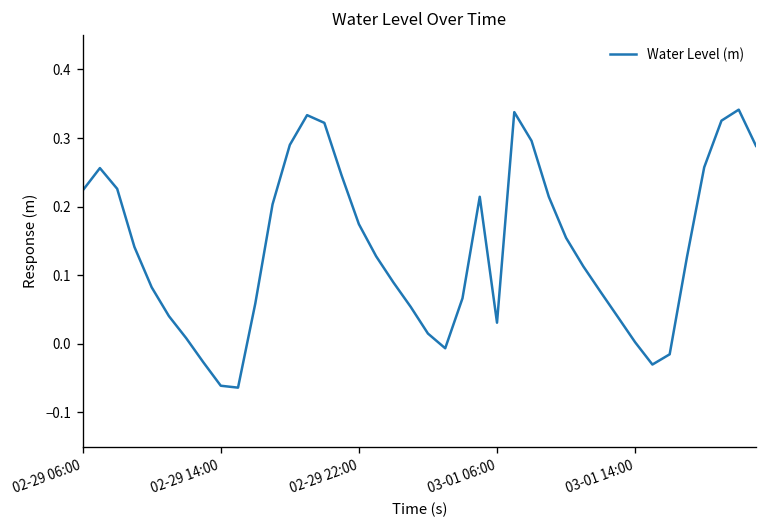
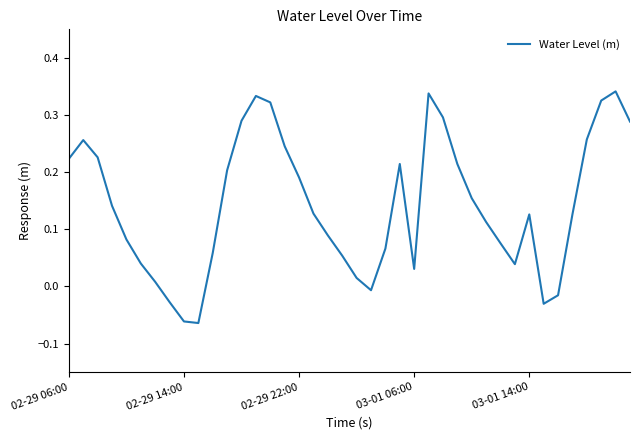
  {
    "02-29 06:00": 0.22,
    "02-29 14:00": -0.06,
-   "02-29 22:00": 0.17,
+   "02-29 22:00": 0.19,
    "03-01 06:00": 0.03,
-   "03-01 14:00": 0.00
+   "03-01 14:00": 0.13
  }
